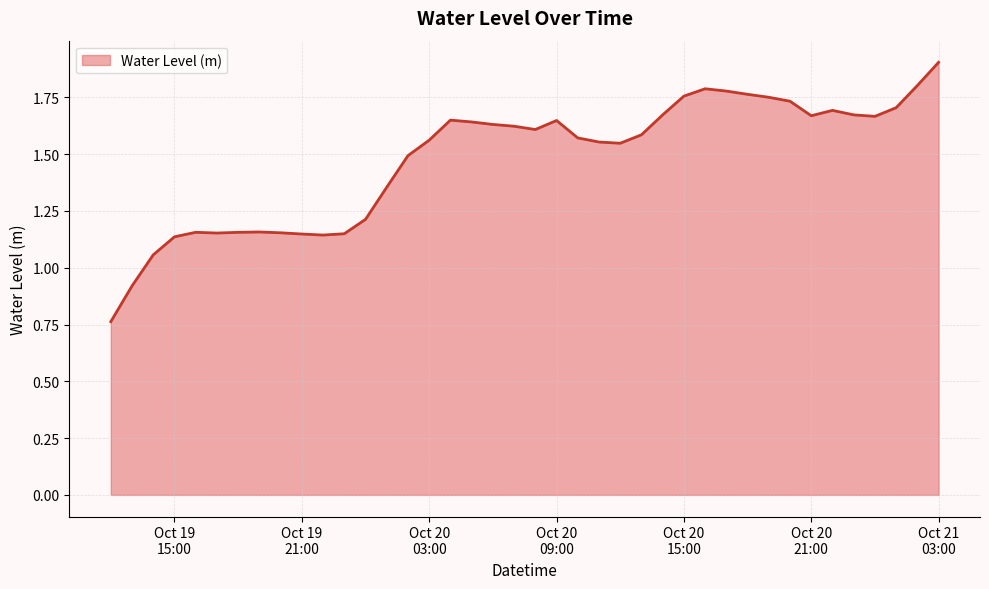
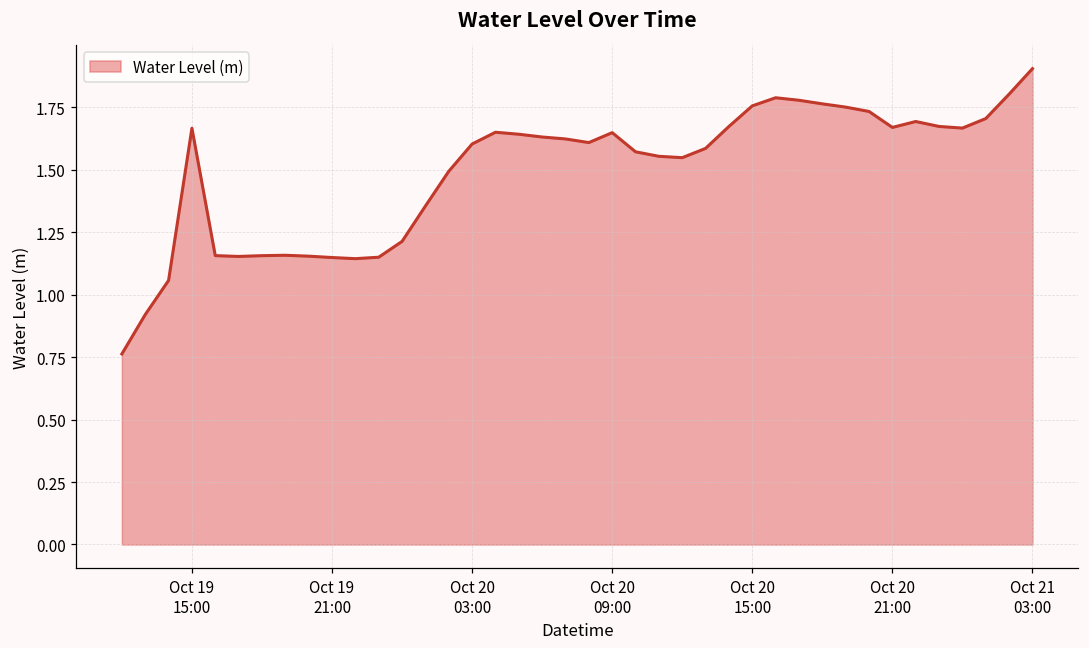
  {
-   "Oct 19 15:00": 1.14,
+   "Oct 19 15:00": 1.67,
    "Oct 19 21:00": 1.15,
-   "Oct 20 03:00": 1.56,
+   "Oct 20 03:00": 1.60,
    "Oct 20 09:00": 1.65,
    "Oct 20 15:00": 1.76,
    "Oct 20 21:00": 1.67,
    "Oct 21 03:00": 1.90
  }
